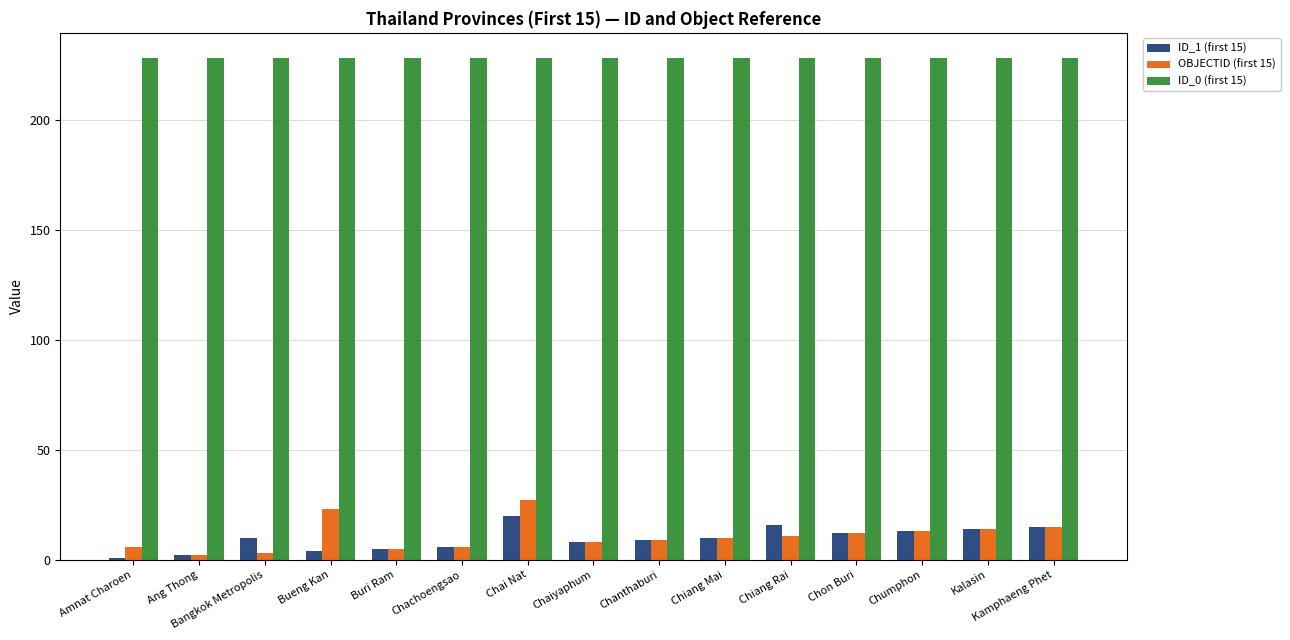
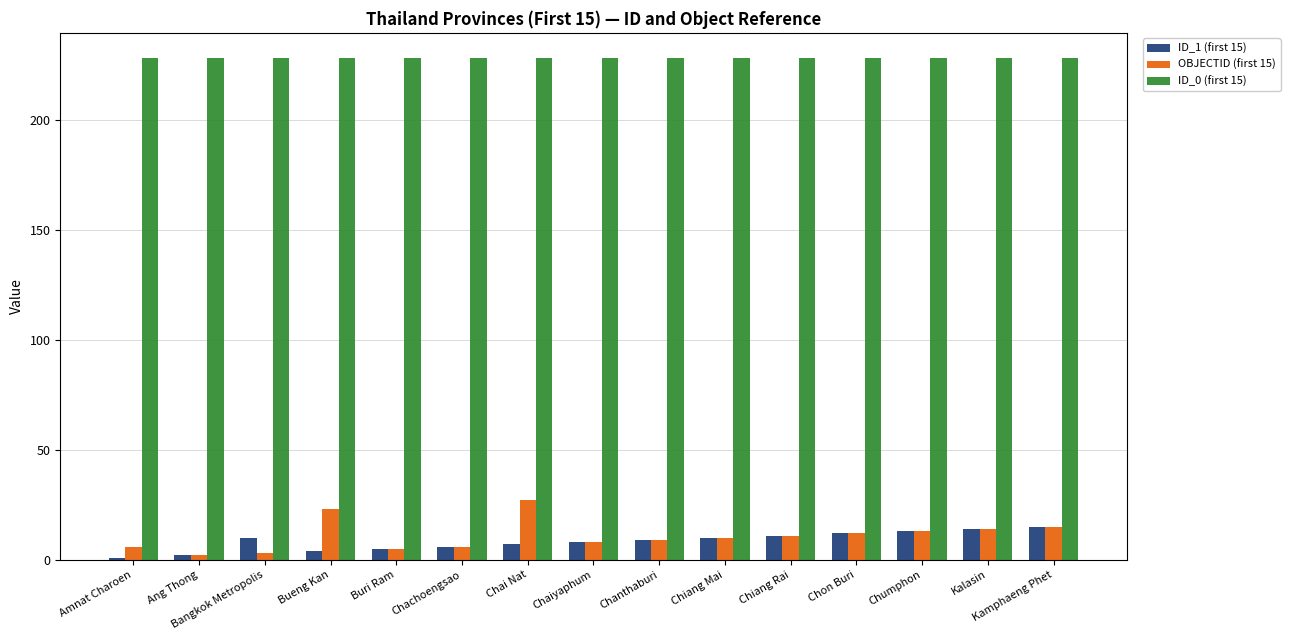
  {
    "ID_1 (first 15)": {
      "Ang Thong": 2,
      "Bangkok Metropolis": 10,
      "Bueng Kan": 4,
      "Buri Ram": 5,
      "Chachoengsao": 6,
-     "Chai Nat": 20,
+     "Chai Nat": 7,
      "Chaiyaphum": 8,
      "Chanthaburi": 9,
      "Chiang Mai": 10,
-     "Chiang Rai": 16,
+     "Chiang Rai": 11,
      "Chon Buri": 12,
      "Chumphon": 13,
      "Kalasin": 14,
      "Kamphaeng Phet": 15
    },
    "OBJECTID (first 15)": {
      "Amnat Charoen": 6,
      "Ang Thong": 2,
      "Bangkok Metropolis": 3,
      "Bueng Kan": 23,
      "Buri Ram": 5,
      "Chachoengsao": 6,
      "Chai Nat": 27,
      "Chaiyaphum": 8,
      "Chanthaburi": 9,
      "Chiang Mai": 10,
      "Chiang Rai": 11,
      "Chon Buri": 12,
      "Chumphon": 13,
      "Kalasin": 14,
      "Kamphaeng Phet": 15
    },
    "ID_0 (first 15)": {
      "Amnat Charoen": 228,
      "Ang Thong": 228,
      "Bangkok Metropolis": 228,
      "Bueng Kan": 228,
      "Buri Ram": 228,
      "Chachoengsao": 228,
      "Chai Nat": 228,
      "Chaiyaphum": 228,
      "Chanthaburi": 228,
      "Chiang Mai": 228,
      "Chiang Rai": 228,
      "Chon Buri": 228,
      "Chumphon": 228,
      "Kalasin": 228,
      "Kamphaeng Phet": 228
    }
  }
